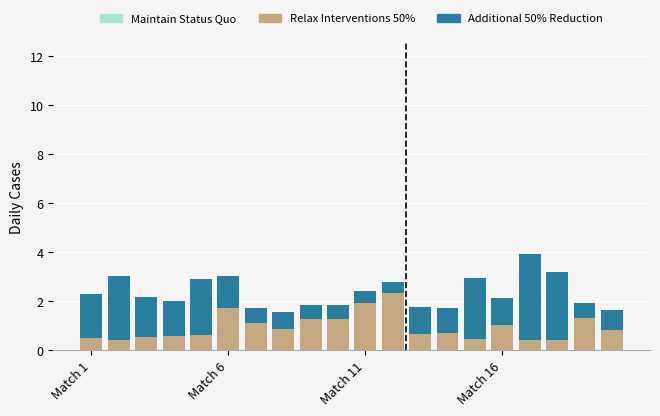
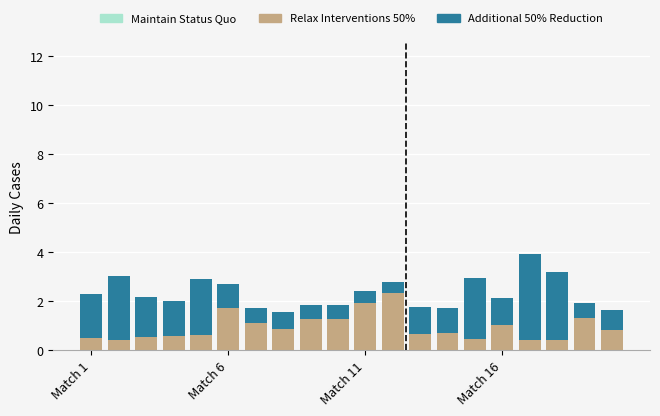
  {
    "Maintain Status Quo": {
      "Match 1": 0.0,
      "Match 6": 0.0,
      "Match 11": 0.0,
      "Match 16": 0.0
    },
    "Relax Interventions 50%": {
      "Match 1": 0.5,
      "Match 6": 1.7,
      "Match 11": 1.9,
      "Match 16": 1.0
    },
    "Additional 50% Reduction": {
      "Match 1": 1.8,
-     "Match 6": 1.3,
+     "Match 6": 1.0,
      "Match 11": 0.5,
      "Match 16": 1.1
    }
  }
